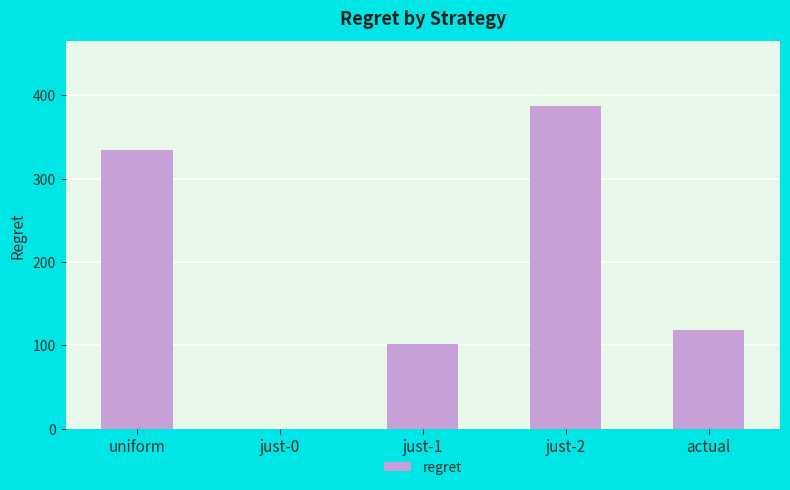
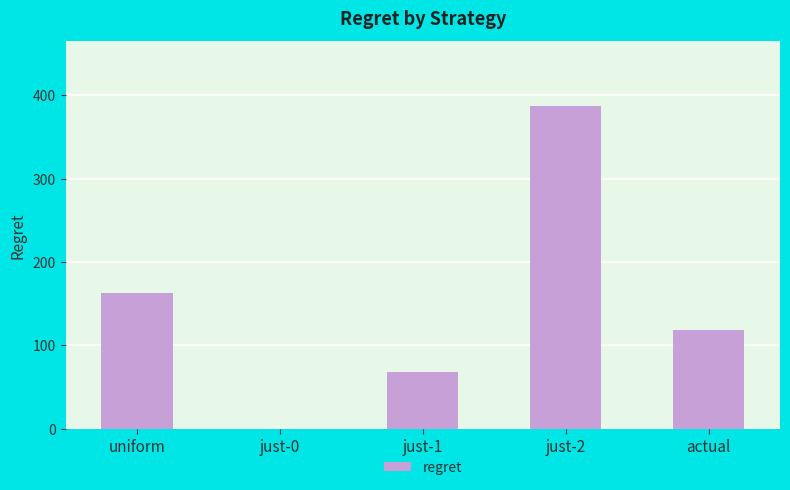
  {
-   "uniform": 330,
+   "uniform": 160,
    "just-0": 0,
-   "just-1": 100,
+   "just-1": 70,
    "just-2": 390,
    "actual": 120
  }
